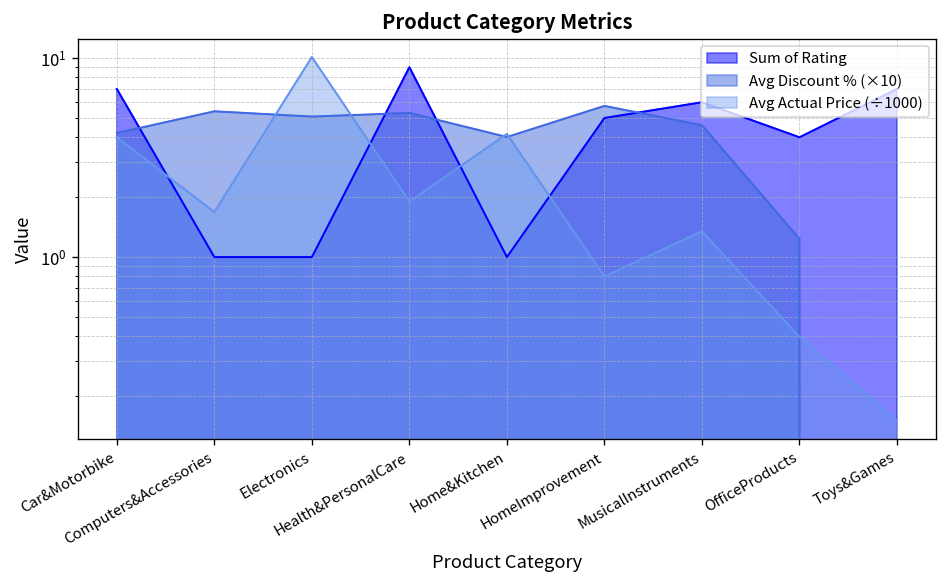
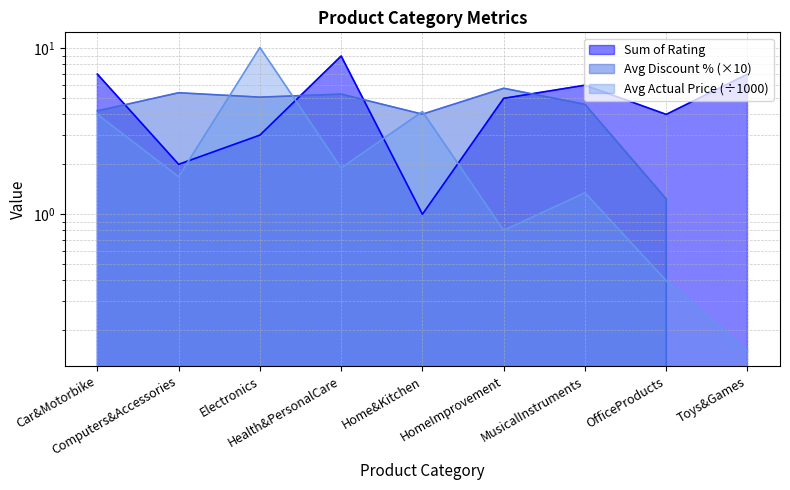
  {
    "Sum of Rating": {
      "Car&Motorbike": 7,
-     "Computers&Accessories": 1,
-     "Electronics": 1,
+     "Computers&Accessories": 2,
+     "Electronics": 3,
      "Health&PersonalCare": 9,
      "Home&Kitchen": 1,
      "HomeImprovement": 5,
      "OfficeProducts": 4
    }
  }
